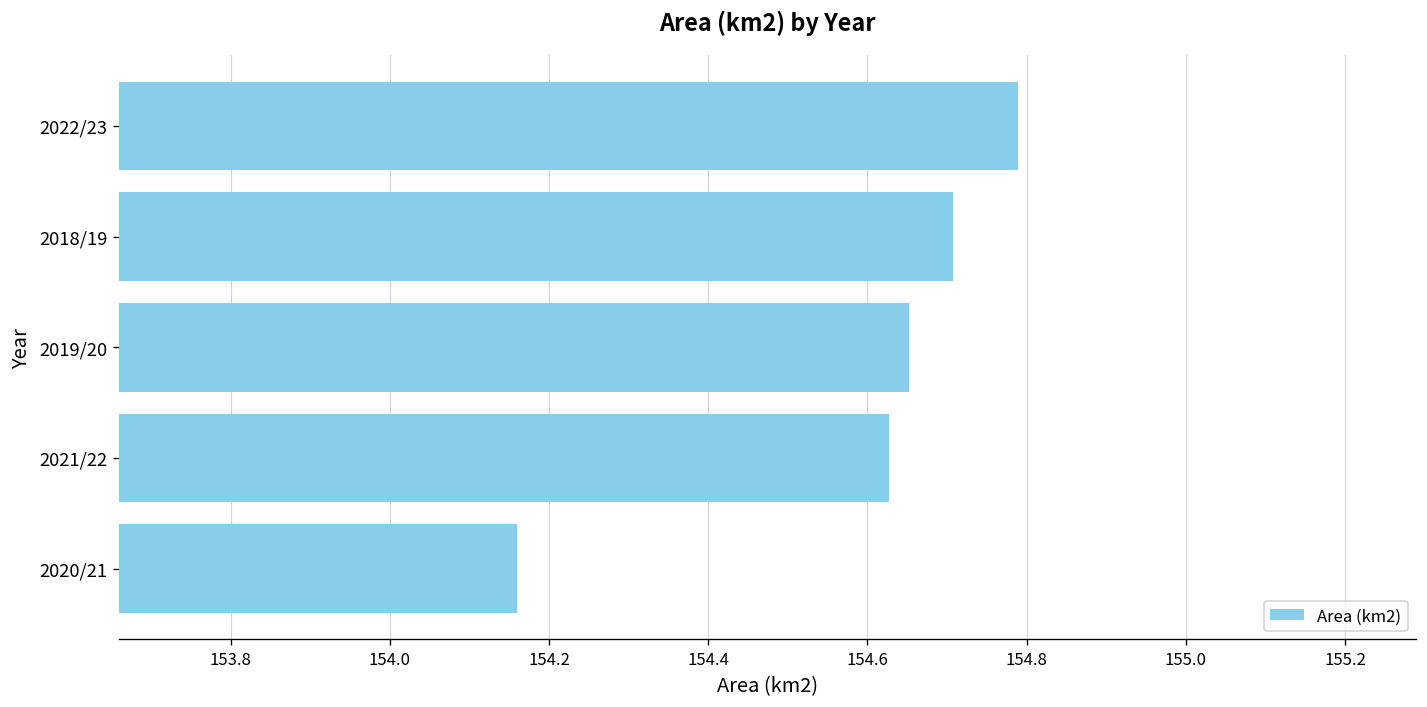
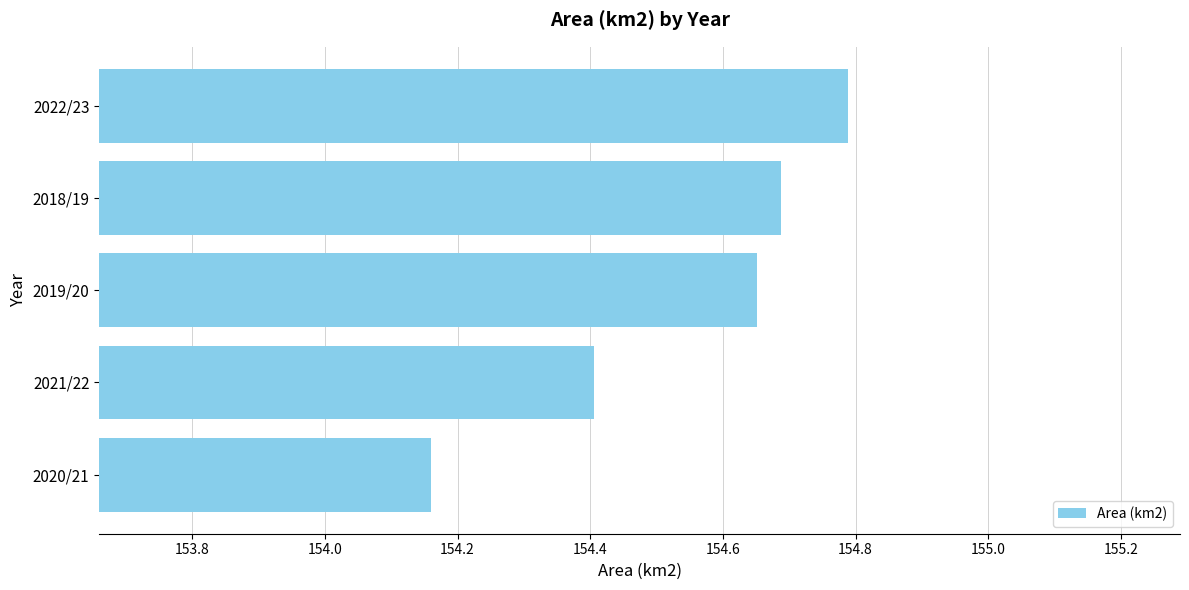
  {
    "2022/23": 154.79,
-   "2018/19": 154.71,
+   "2018/19": 154.69,
    "2019/20": 154.65,
-   "2021/22": 154.63,
+   "2021/22": 154.41,
    "2020/21": 154.16
  }
